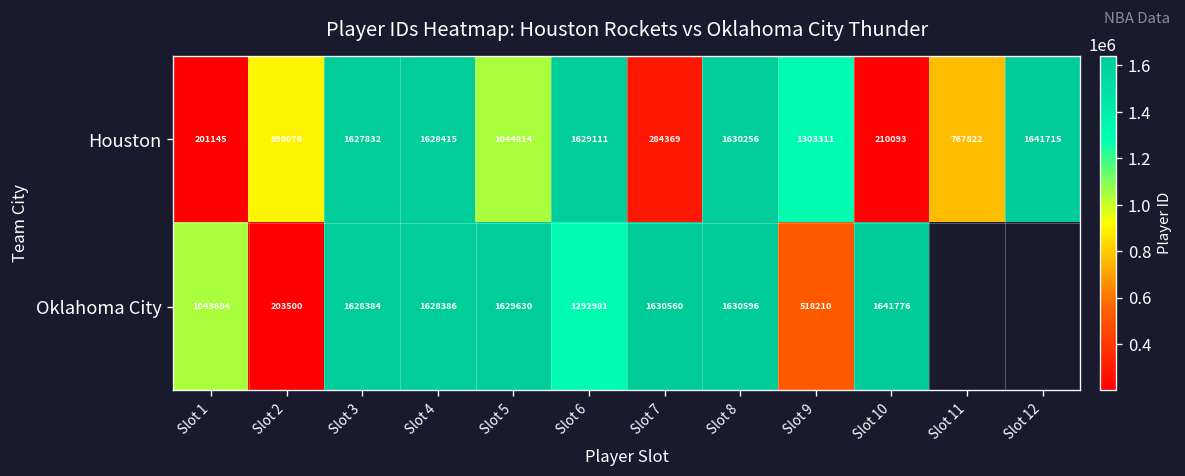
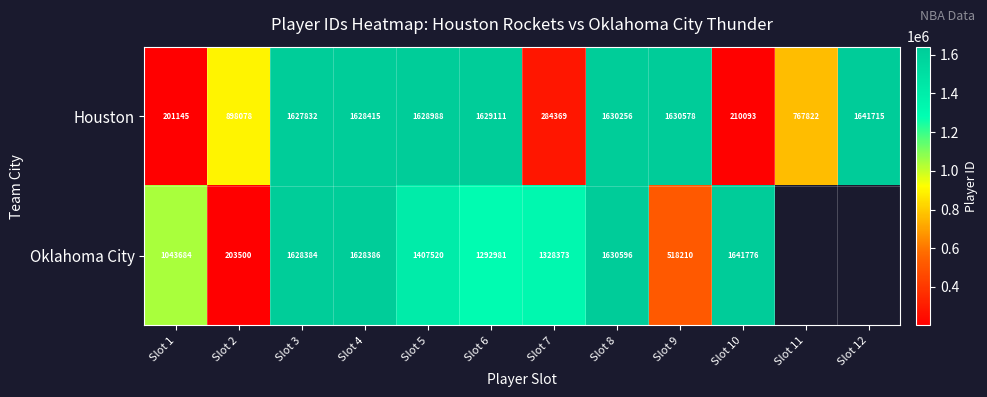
  {
    "Houston": {
      "Slot 1": 201145,
      "Slot 2": 898078,
      "Slot 3": 1627832,
      "Slot 4": 1628415,
-     "Slot 5": 1044814,
+     "Slot 5": 1628988,
      "Slot 6": 1629111,
      "Slot 7": 284369,
      "Slot 8": 1630256,
-     "Slot 9": 1303311,
+     "Slot 9": 1630578,
      "Slot 10": 210093,
      "Slot 11": 767822,
      "Slot 12": 1641715
    },
    "Oklahoma City": {
      "Slot 1": 1043684,
      "Slot 2": 203500,
      "Slot 3": 1628384,
      "Slot 4": 1628386,
-     "Slot 5": 1629630,
+     "Slot 5": 1407520,
      "Slot 6": 1292981,
-     "Slot 7": 1630560,
+     "Slot 7": 1328373,
      "Slot 8": 1630596,
      "Slot 9": 518210,
      "Slot 10": 1641776
    }
  }
